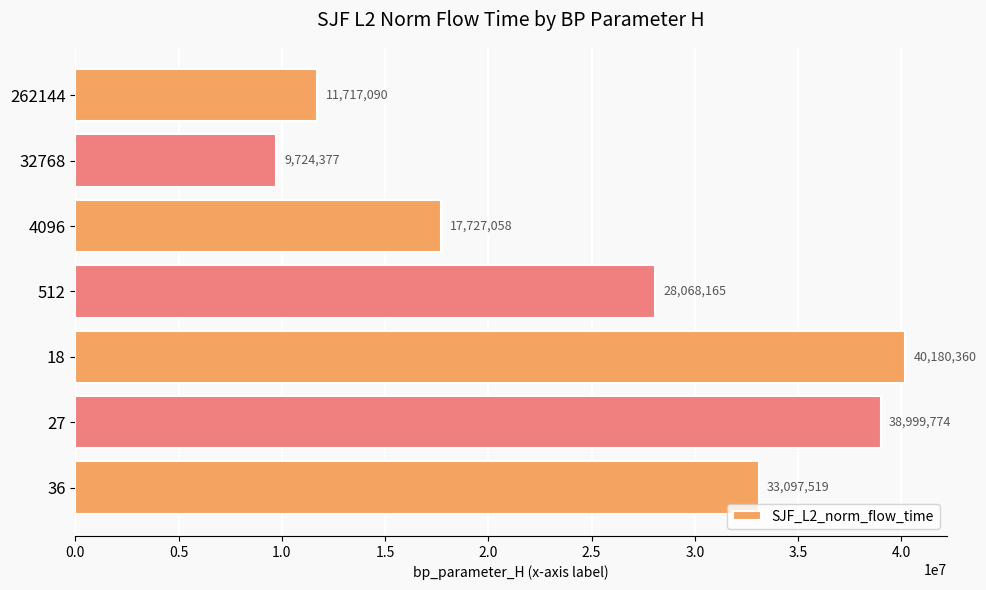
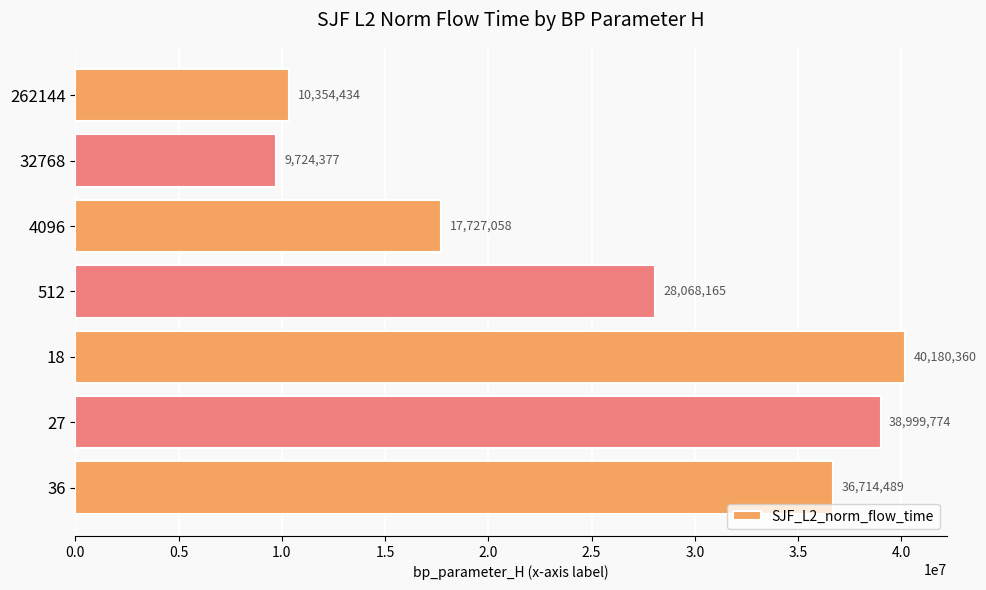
  {
-   "262144": "11,717,090",
+   "262144": "10,354,434",
    "32768": "9,724,377",
    "4096": "17,727,058",
    "512": "28,068,165",
    "18": "40,180,360",
    "27": "38,999,774",
-   "36": "33,097,519"
+   "36": "36,714,489"
  }
